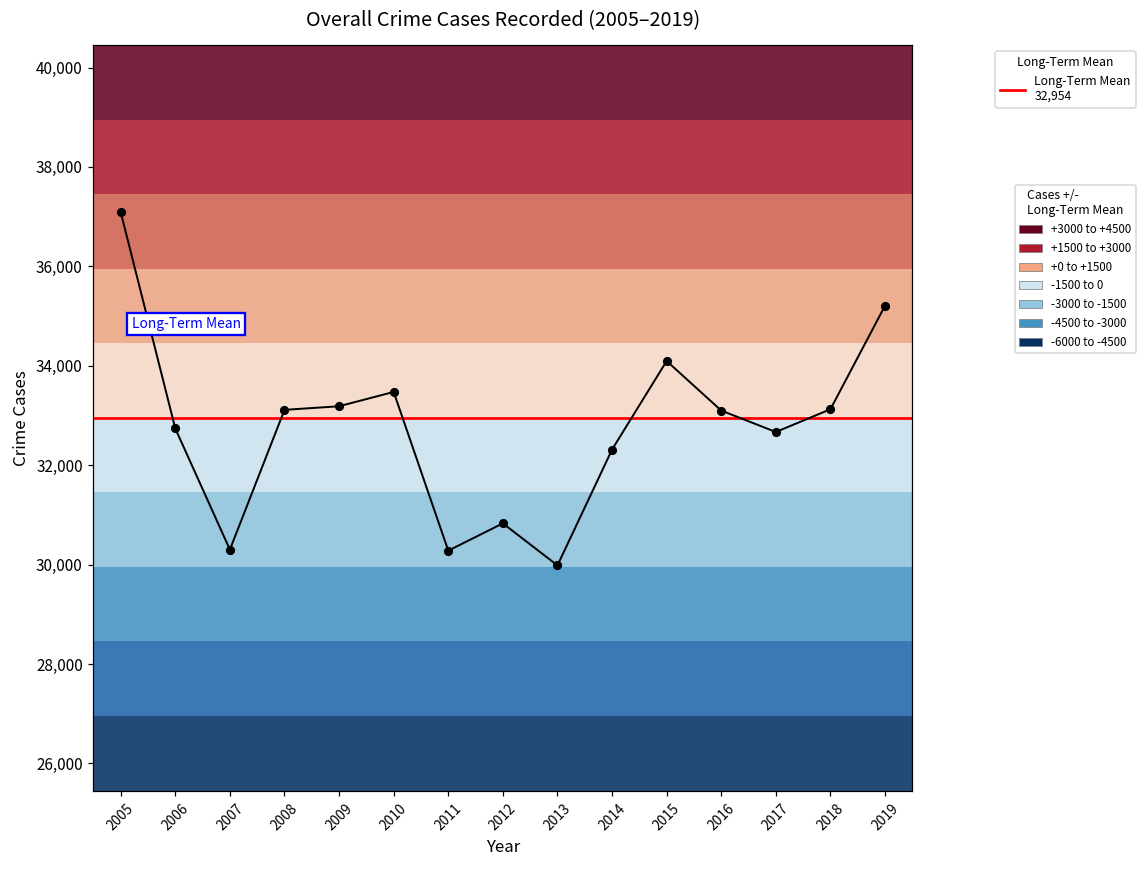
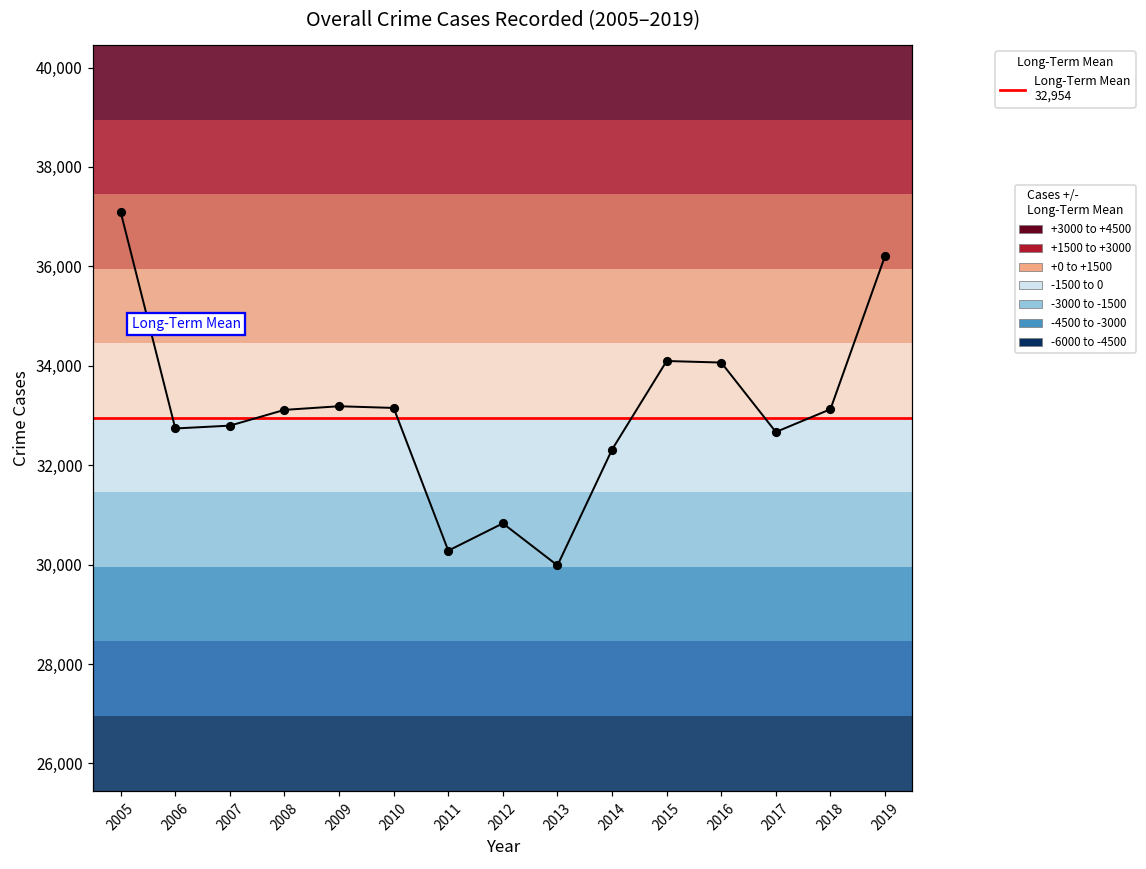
  {
    "2005": "37,100",
    "2006": "32,700",
-   "2007": "30,300",
+   "2007": "32,800",
    "2008": "33,100",
    "2009": "33,200",
-   "2010": "33,500",
+   "2010": "33,200",
    "2011": "30,300",
    "2012": "30,800",
    "2013": "30,000",
    "2014": "32,300",
    "2015": "34,100",
-   "2016": "33,100",
+   "2016": "34,100",
    "2017": "32,700",
    "2018": "33,100",
-   "2019": "35,200"
+   "2019": "36,200"
  }
